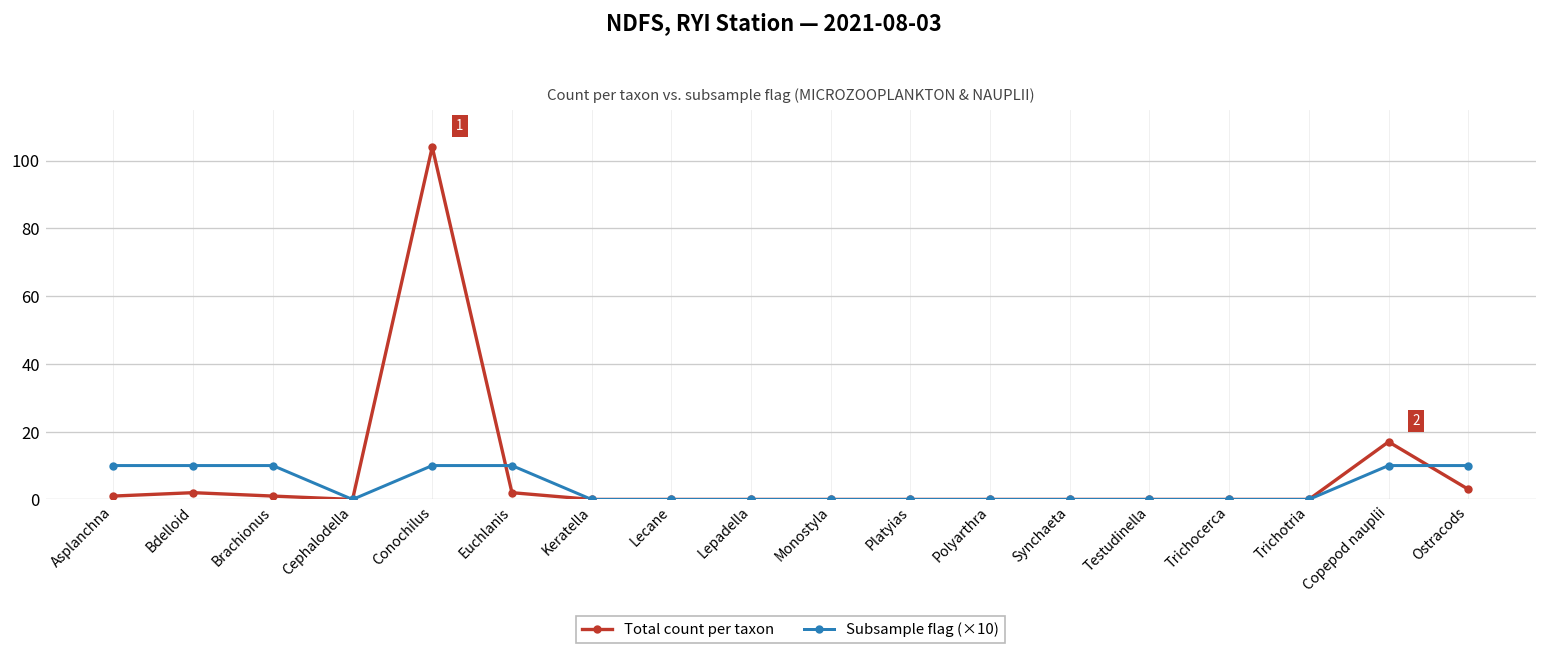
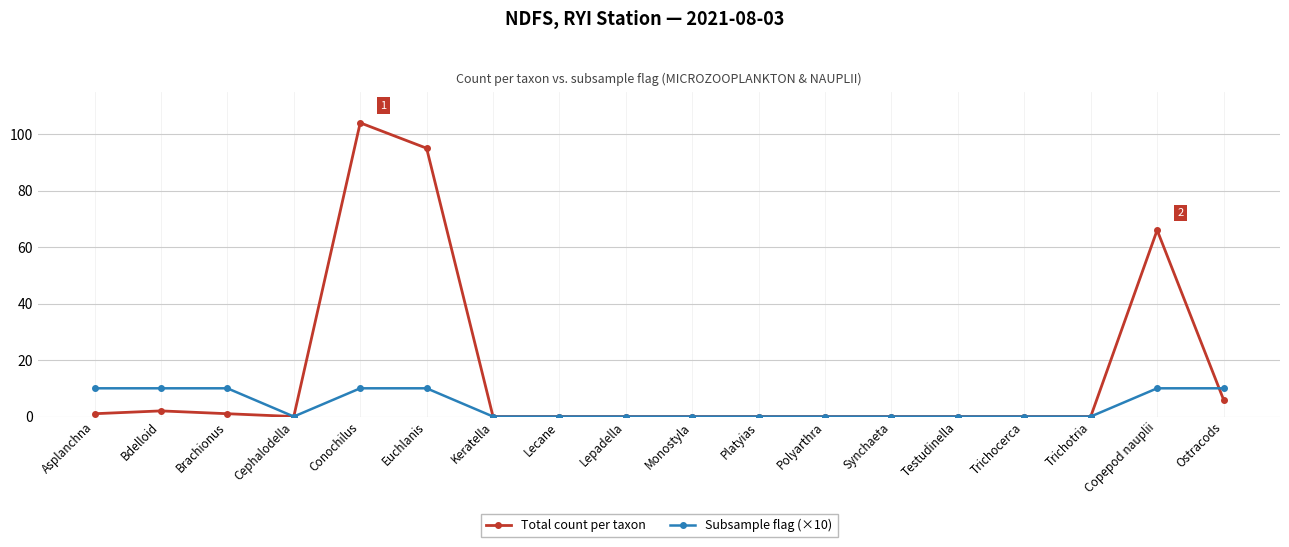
  {
    "Total count per taxon": {
      "Asplanchna": 1,
      "Bdelloid": 2,
      "Brachionus": 1,
-     "Euchlanis": 2,
-     "Copepod nauplii": 17,
-     "Ostracods": 3
+     "Euchlanis": 95,
+     "Copepod nauplii": 66,
+     "Ostracods": 6
    },
    "Subsample flag (×10)": {
      "Asplanchna": 10,
      "Bdelloid": 10,
      "Brachionus": 10,
      "Conochilus": 10,
      "Euchlanis": 10,
      "Copepod nauplii": 10,
      "Ostracods": 10
    }
  }
